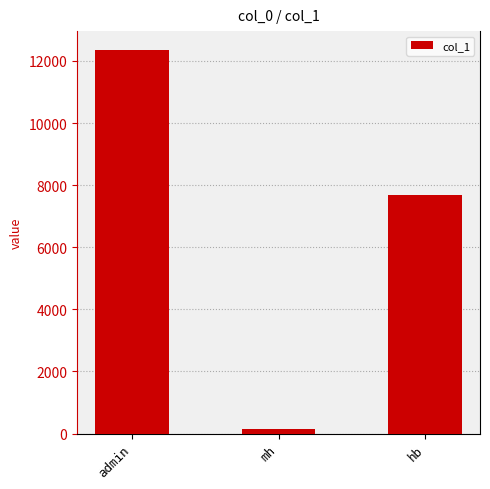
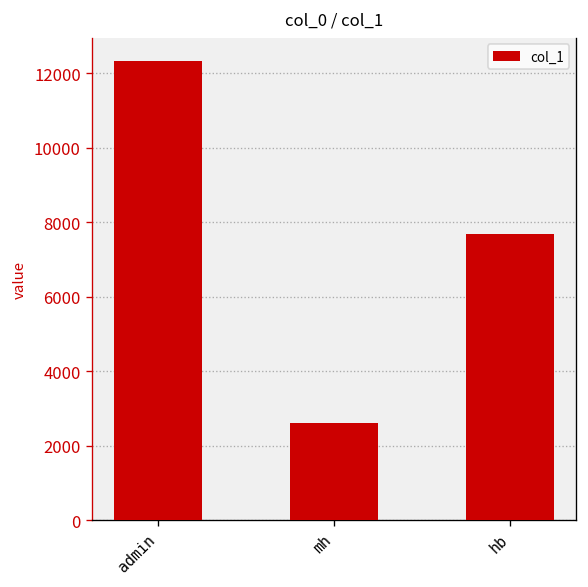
  {
    "admin": 12300,
-   "mh": 200,
+   "mh": 2600,
    "hb": 7700
  }
